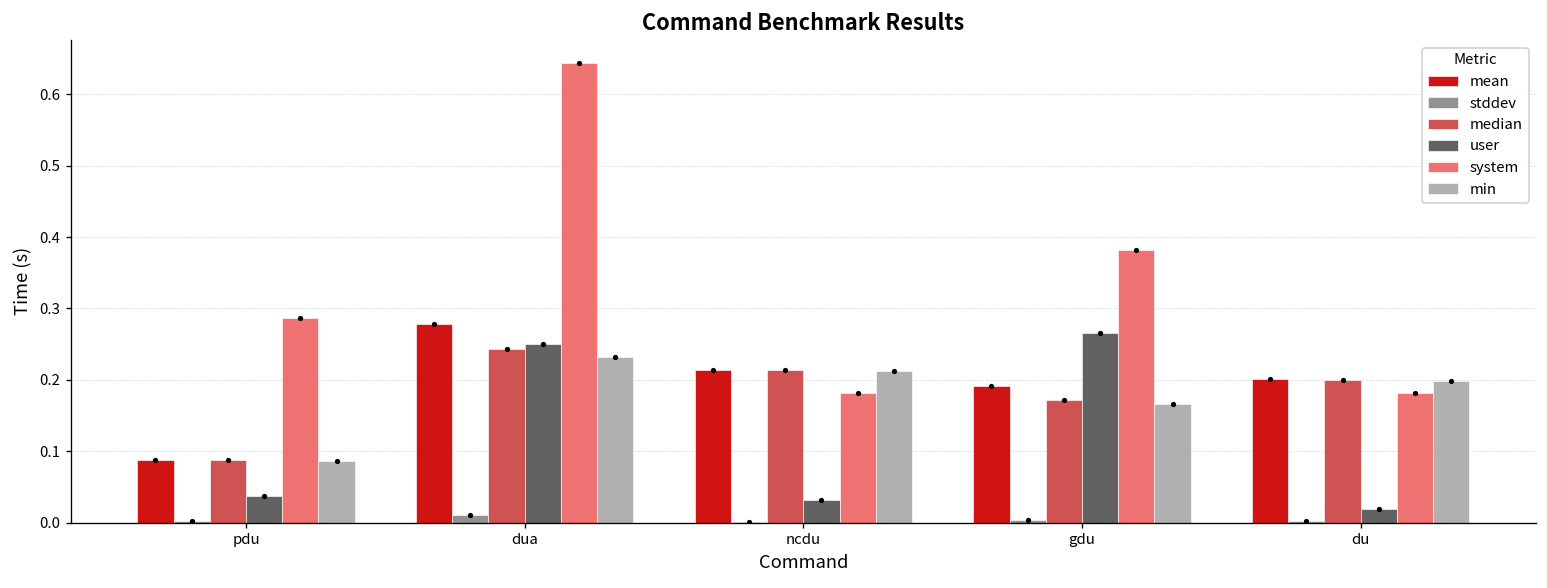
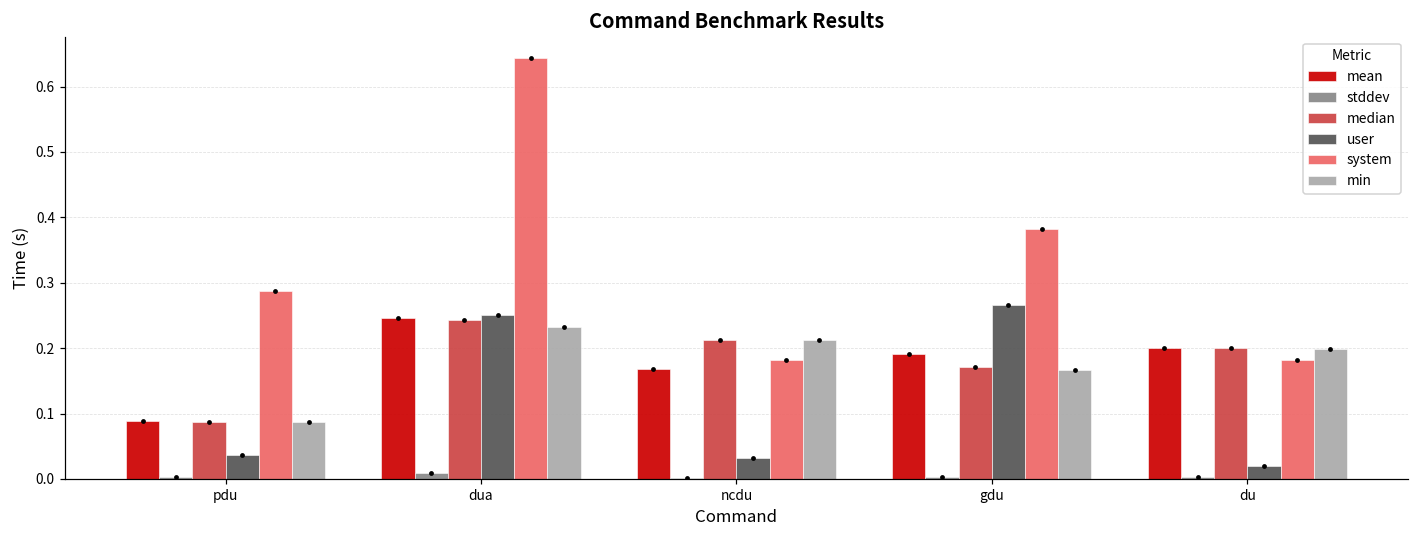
  {
    "mean": {
      "pdu": 0.09,
-     "dua": 0.28,
-     "ncdu": 0.21,
+     "dua": 0.25,
+     "ncdu": 0.17,
      "gdu": 0.19,
      "du": 0.20
    },
    "user": {
      "pdu": 0.04,
      "dua": 0.25,
      "ncdu": 0.03,
      "gdu": 0.27,
      "du": 0.02
    }
  }
